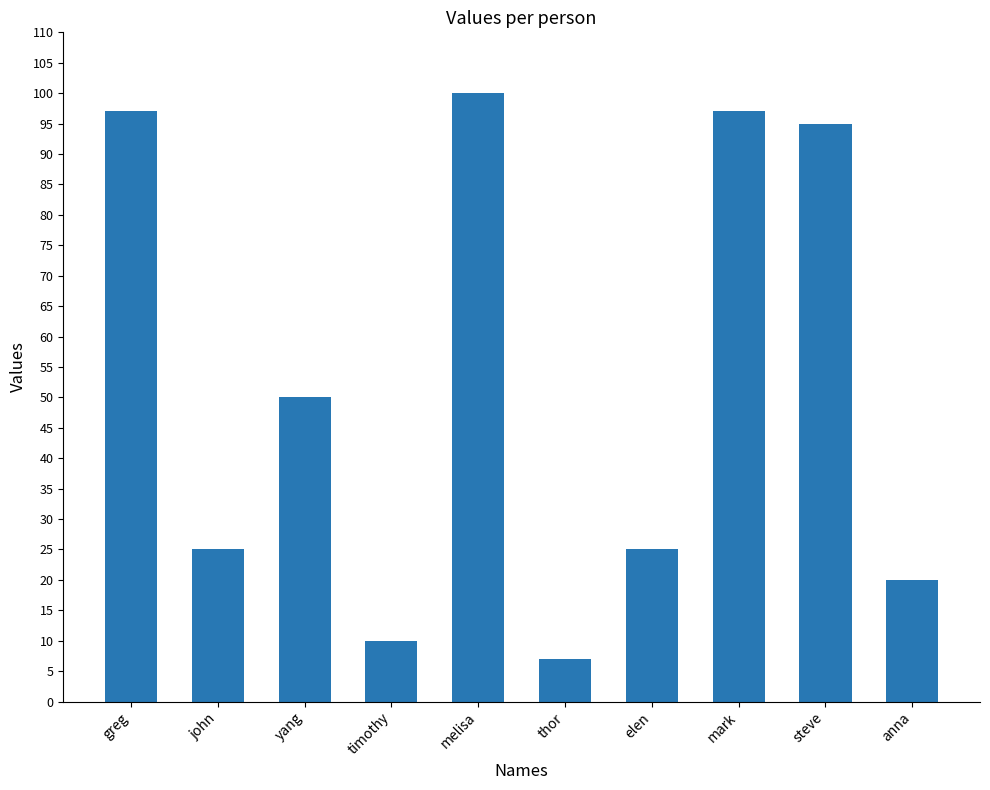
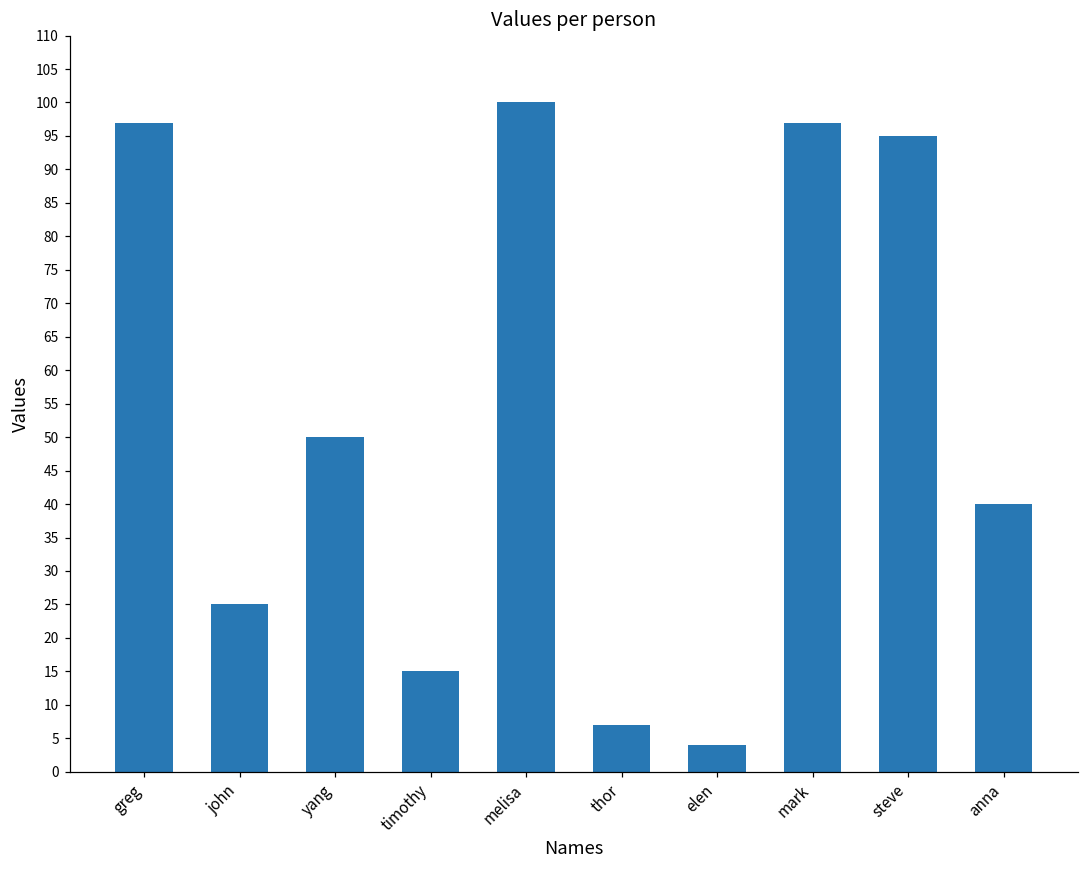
  {
    "greg": 97,
    "john": 25,
    "yang": 50,
-   "timothy": 10,
+   "timothy": 15,
    "melisa": 100,
    "thor": 7,
-   "elen": 25,
+   "elen": 4,
    "mark": 97,
    "steve": 95,
-   "anna": 20
+   "anna": 40
  }
